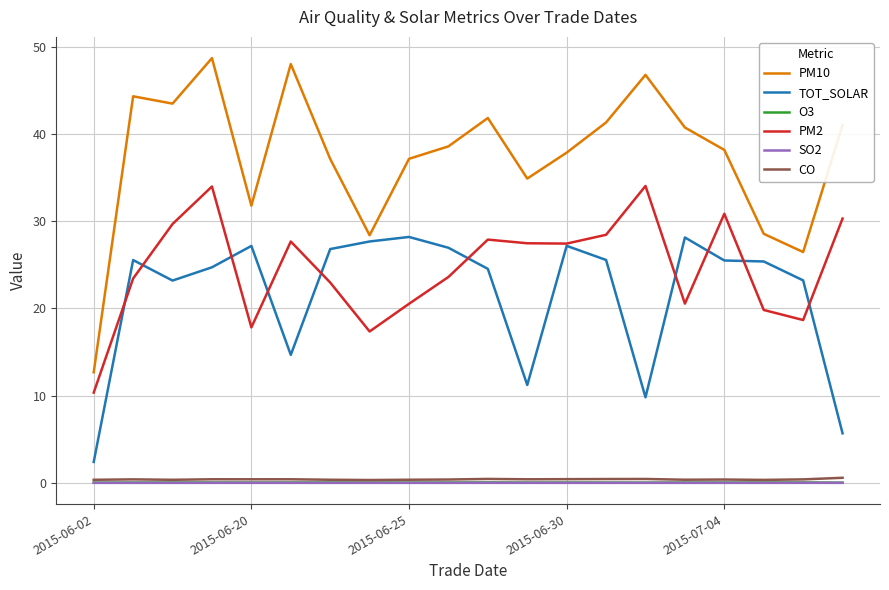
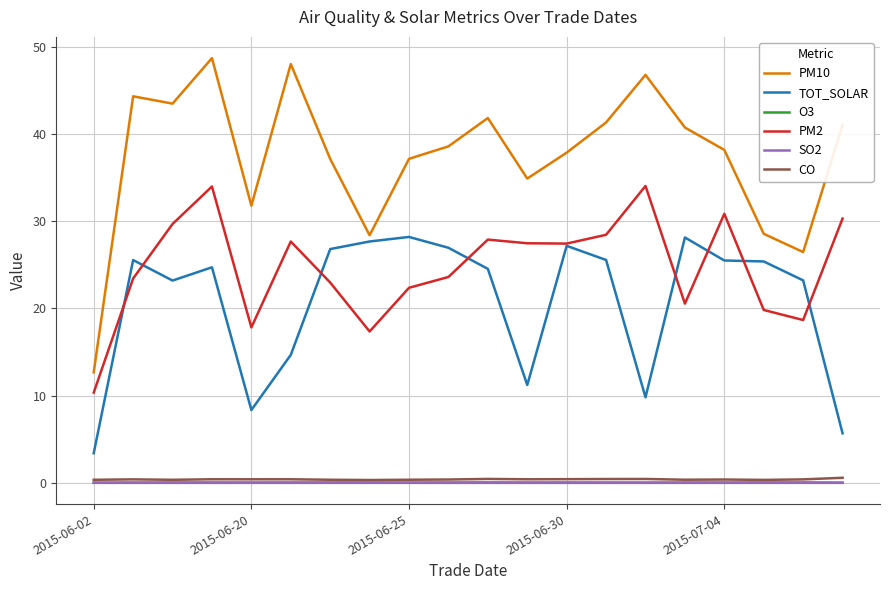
  {
    "PM10": {
      "2015-06-02": 13,
      "2015-06-20": 32,
      "2015-06-25": 37,
      "2015-06-30": 38,
      "2015-07-04": 38
    },
    "TOT_SOLAR": {
-     "2015-06-02": 2,
-     "2015-06-20": 27,
+     "2015-06-02": 3,
+     "2015-06-20": 8,
      "2015-06-25": 28,
      "2015-07-04": 25
    },
    "PM2": {
      "2015-06-02": 10,
      "2015-06-20": 18,
-     "2015-06-25": 21,
+     "2015-06-25": 22,
      "2015-07-04": 31
    },
    "CO": {
      "2015-06-02": 0,
      "2015-06-20": 0,
      "2015-06-25": 0,
      "2015-06-30": 0,
      "2015-07-04": 0
    }
  }
